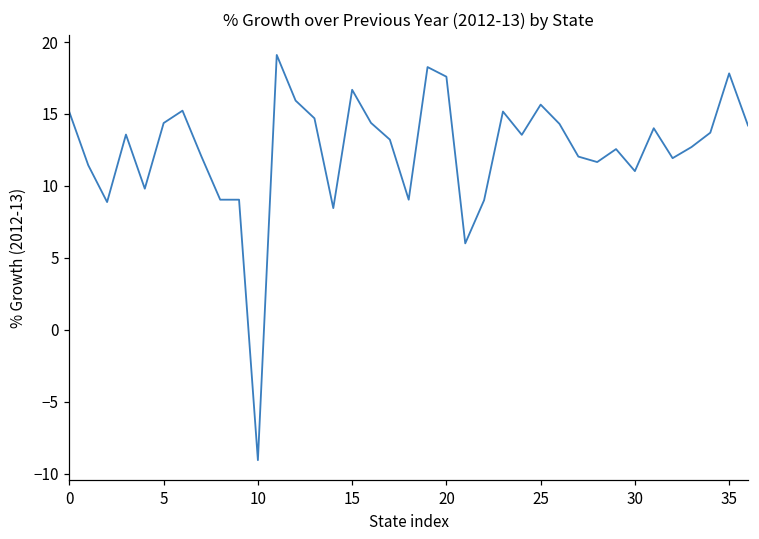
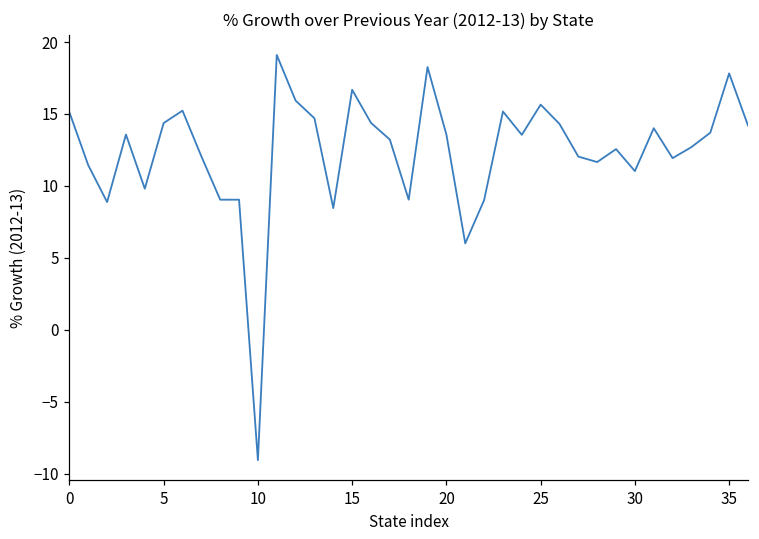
  {
    "0": 15.1,
    "5": 14.4,
    "10": -9.1,
    "15": 16.7,
-   "20": 17.6,
+   "20": 13.6,
    "25": 15.7,
    "30": 11.0,
    "35": 17.8
  }
